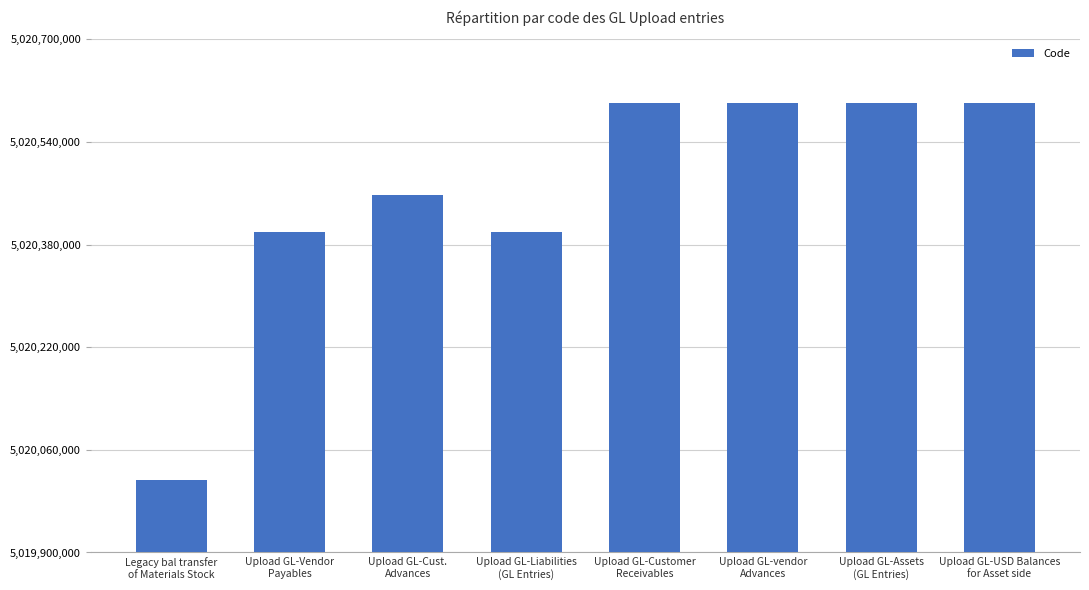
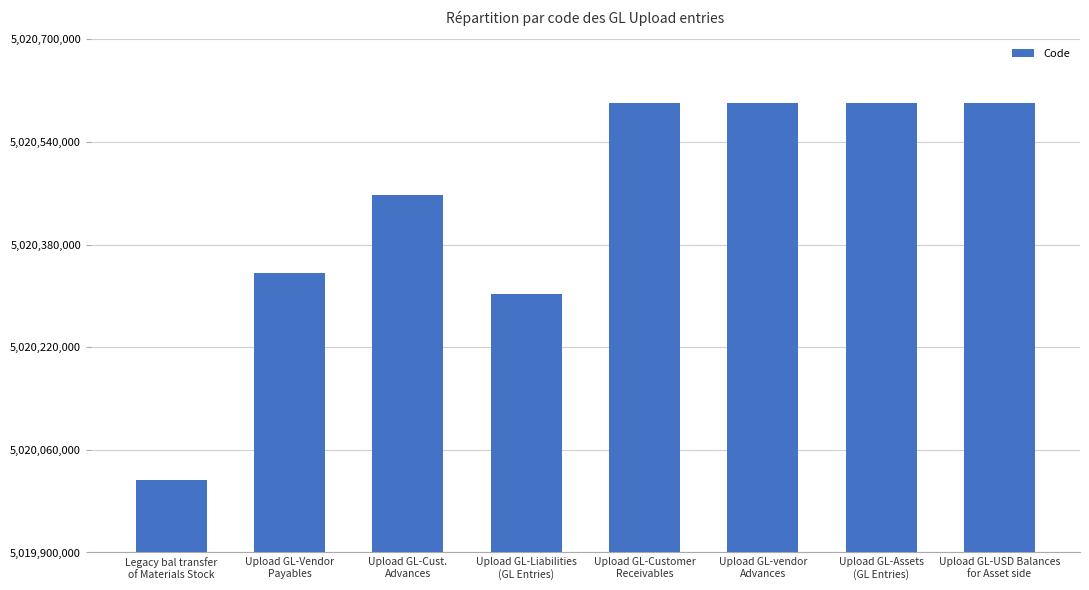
  {
    "Legacy bal transfer of Materials Stock": "5,020,010,000",
-   "Upload GL-Vendor Payables": "5,020,400,000",
+   "Upload GL-Vendor Payables": "5,020,340,000",
    "Upload GL-Cust. Advances": "5,020,460,000",
-   "Upload GL-Liabilities (GL Entries)": "5,020,400,000",
+   "Upload GL-Liabilities (GL Entries)": "5,020,300,000",
    "Upload GL-Customer Receivables": "5,020,600,000",
    "Upload GL-vendor Advances": "5,020,600,000",
    "Upload GL-Assets (GL Entries)": "5,020,600,000",
    "Upload GL-USD Balances for Asset side": "5,020,600,000"
  }
